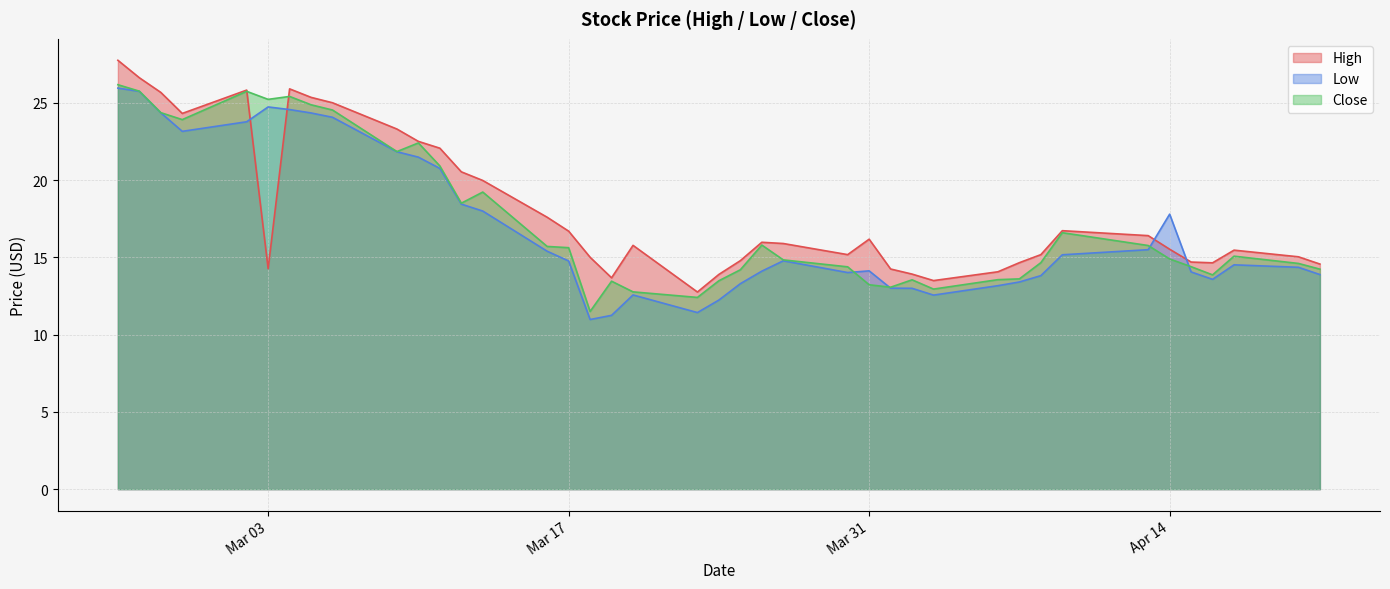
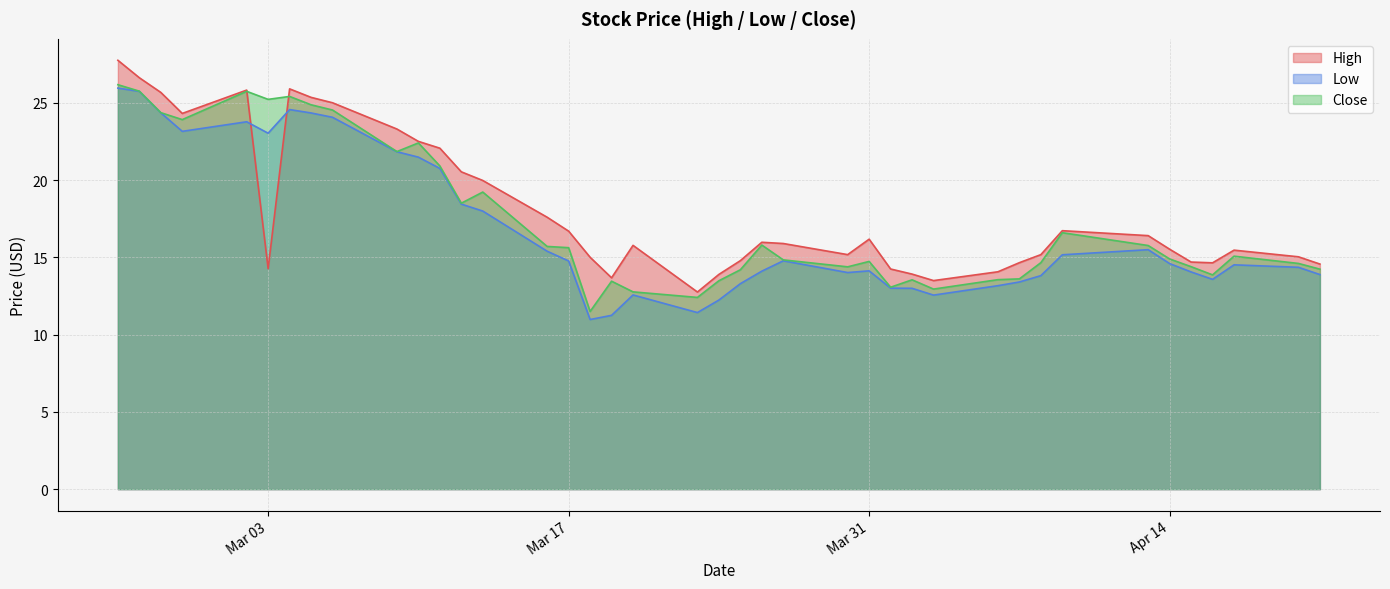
  {
    "High": {
      "Mar 03": 14.3,
      "Mar 17": 16.7,
      "Mar 31": 16.2,
      "Apr 14": 15.5
    },
    "Low": {
-     "Mar 03": 24.7,
+     "Mar 03": 23.0,
      "Mar 17": 14.8,
      "Mar 31": 14.1,
-     "Apr 14": 17.8
+     "Apr 14": 14.6
    },
    "Close": {
      "Mar 03": 25.2,
      "Mar 17": 15.6,
-     "Mar 31": 13.2,
+     "Mar 31": 14.7,
      "Apr 14": 14.9
    }
  }
